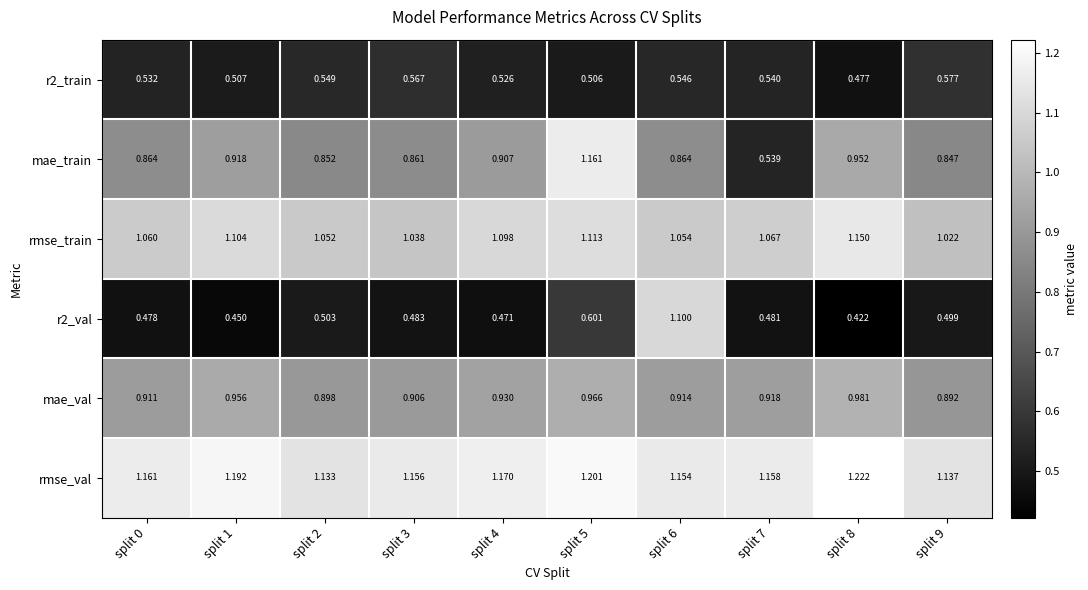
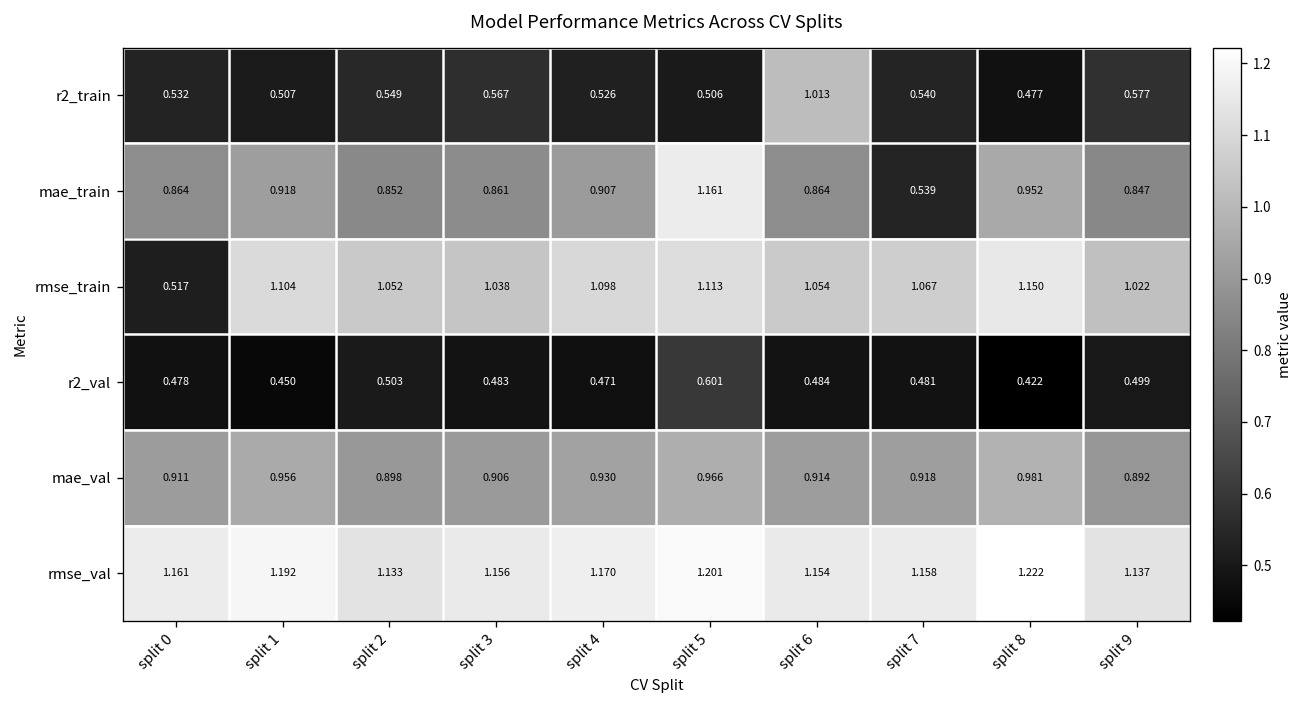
  {
    "r2_train": {
      "split 0": 0.532,
      "split 1": 0.507,
      "split 2": 0.549,
      "split 3": 0.567,
      "split 4": 0.526,
      "split 5": 0.506,
-     "split 6": 0.546,
+     "split 6": 1.013,
      "split 7": 0.540,
      "split 8": 0.477,
      "split 9": 0.577
    },
    "mae_train": {
      "split 0": 0.864,
      "split 1": 0.918,
      "split 2": 0.852,
      "split 3": 0.861,
      "split 4": 0.907,
      "split 5": 1.161,
      "split 6": 0.864,
      "split 7": 0.539,
      "split 8": 0.952,
      "split 9": 0.847
    },
    "rmse_train": {
-     "split 0": 1.060,
+     "split 0": 0.517,
      "split 1": 1.104,
      "split 2": 1.052,
      "split 3": 1.038,
      "split 4": 1.098,
      "split 5": 1.113,
      "split 6": 1.054,
      "split 7": 1.067,
      "split 8": 1.150,
      "split 9": 1.022
    },
    "r2_val": {
      "split 0": 0.478,
      "split 1": 0.450,
      "split 2": 0.503,
      "split 3": 0.483,
      "split 4": 0.471,
      "split 5": 0.601,
-     "split 6": 1.100,
+     "split 6": 0.484,
      "split 7": 0.481,
      "split 8": 0.422,
      "split 9": 0.499
    },
    "mae_val": {
      "split 0": 0.911,
      "split 1": 0.956,
      "split 2": 0.898,
      "split 3": 0.906,
      "split 4": 0.930,
      "split 5": 0.966,
      "split 6": 0.914,
      "split 7": 0.918,
      "split 8": 0.981,
      "split 9": 0.892
    },
    "rmse_val": {
      "split 0": 1.161,
      "split 1": 1.192,
      "split 2": 1.133,
      "split 3": 1.156,
      "split 4": 1.170,
      "split 5": 1.201,
      "split 6": 1.154,
      "split 7": 1.158,
      "split 8": 1.222,
      "split 9": 1.137
    }
  }
